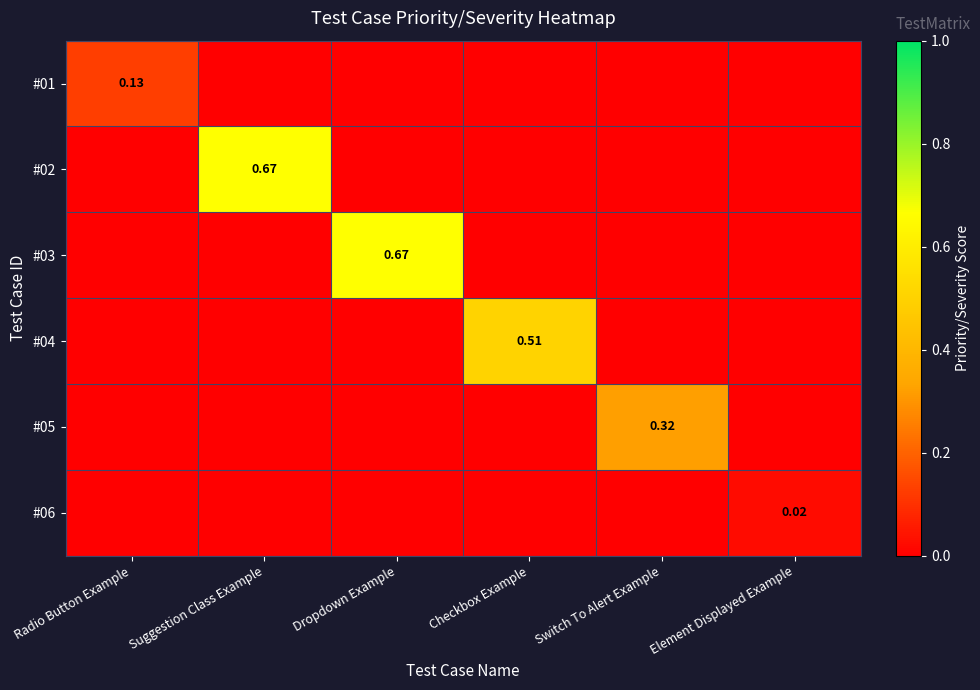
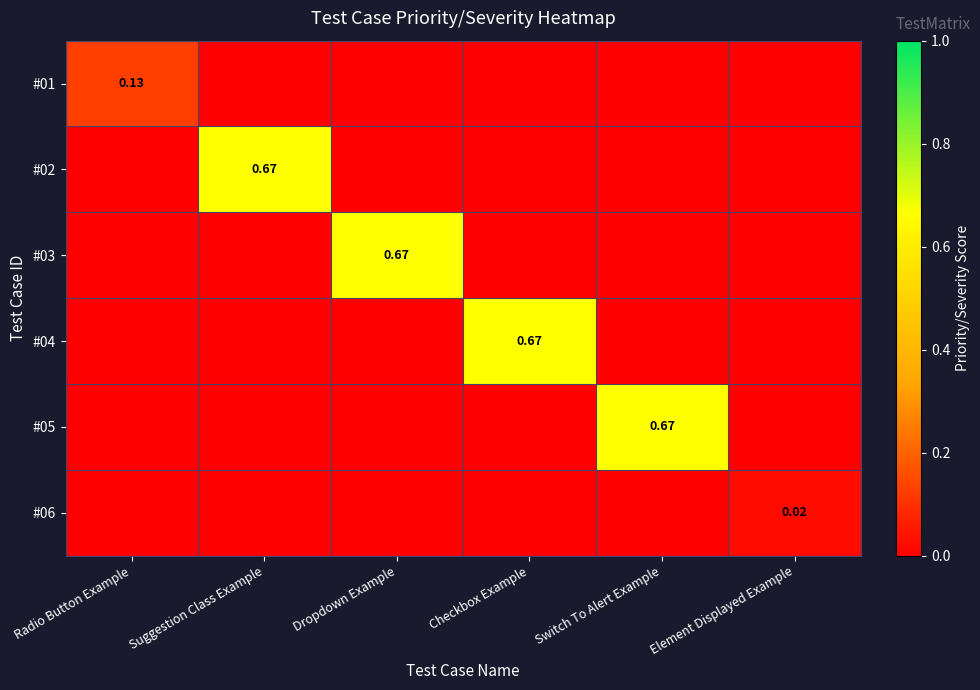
  {
    "#01": {
      "Radio Button Example": 0.13
    },
    "#02": {
      "Suggestion Class Example": 0.67
    },
    "#03": {
      "Dropdown Example": 0.67
    },
    "#04": {
-     "Checkbox Example": 0.51
+     "Checkbox Example": 0.67
    },
    "#05": {
-     "Switch To Alert Example": 0.32
+     "Switch To Alert Example": 0.67
    },
    "#06": {
      "Element Displayed Example": 0.02
    }
  }
